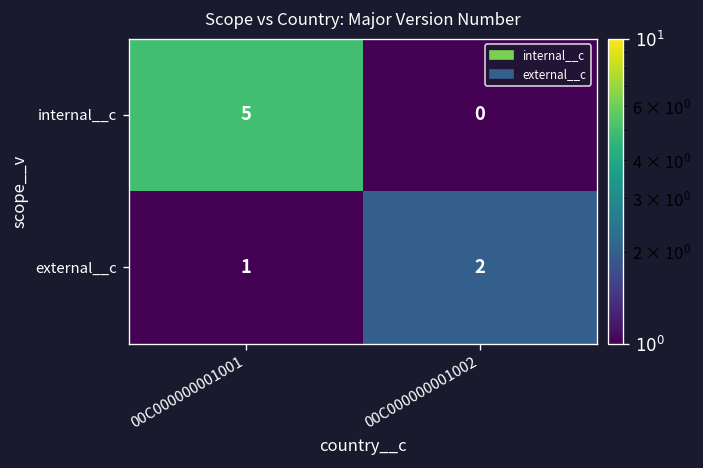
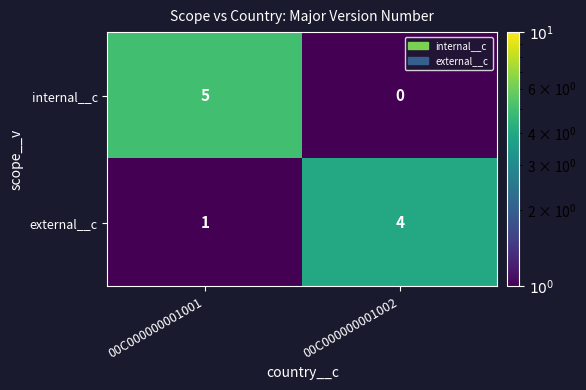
  {
    "internal__c": {
      "00C000000001001": 5,
      "00C000000001002": 0
    },
    "external__c": {
      "00C000000001001": 1,
-     "00C000000001002": 2
+     "00C000000001002": 4
    }
  }
